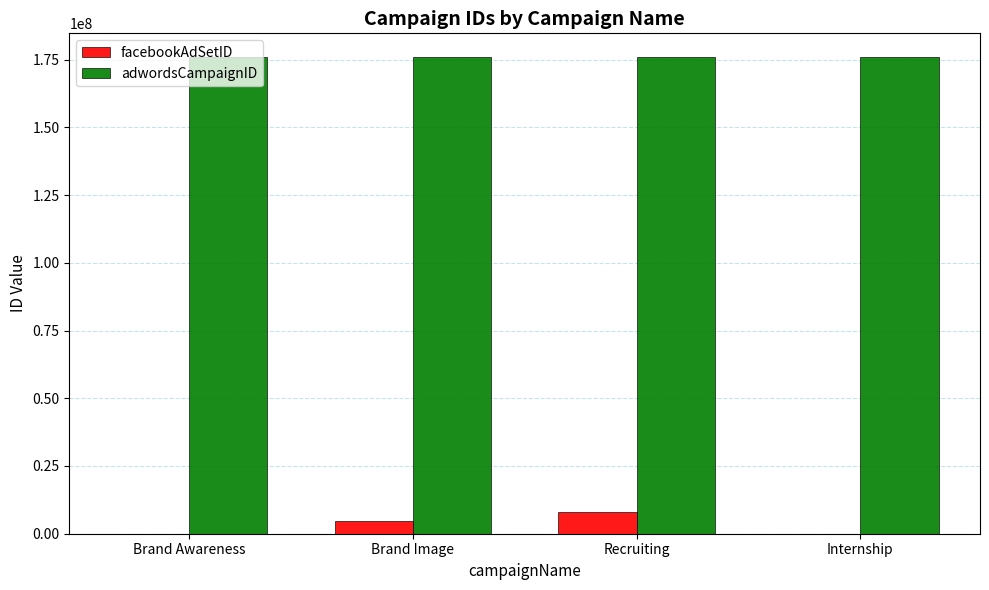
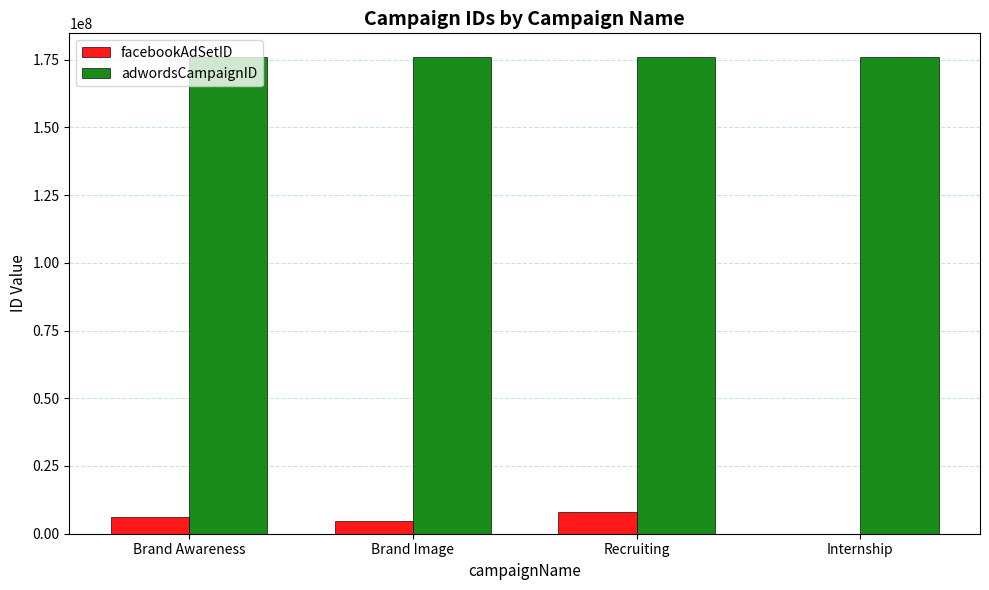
  {
    "facebookAdSetID": {
-     "Brand Awareness": 0,
+     "Brand Awareness": 6000000,
      "Brand Image": 5000000,
      "Recruiting": 8000000
    },
    "adwordsCampaignID": {
      "Brand Image": 176000000,
      "Recruiting": 176000000,
      "Internship": 176000000
    }
  }
